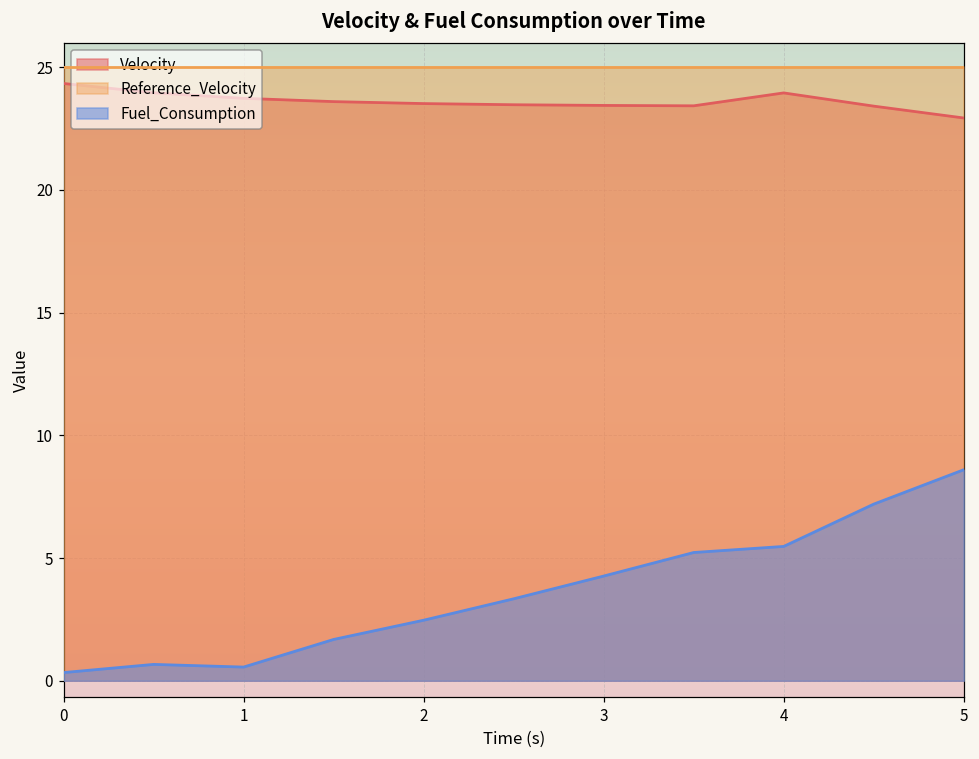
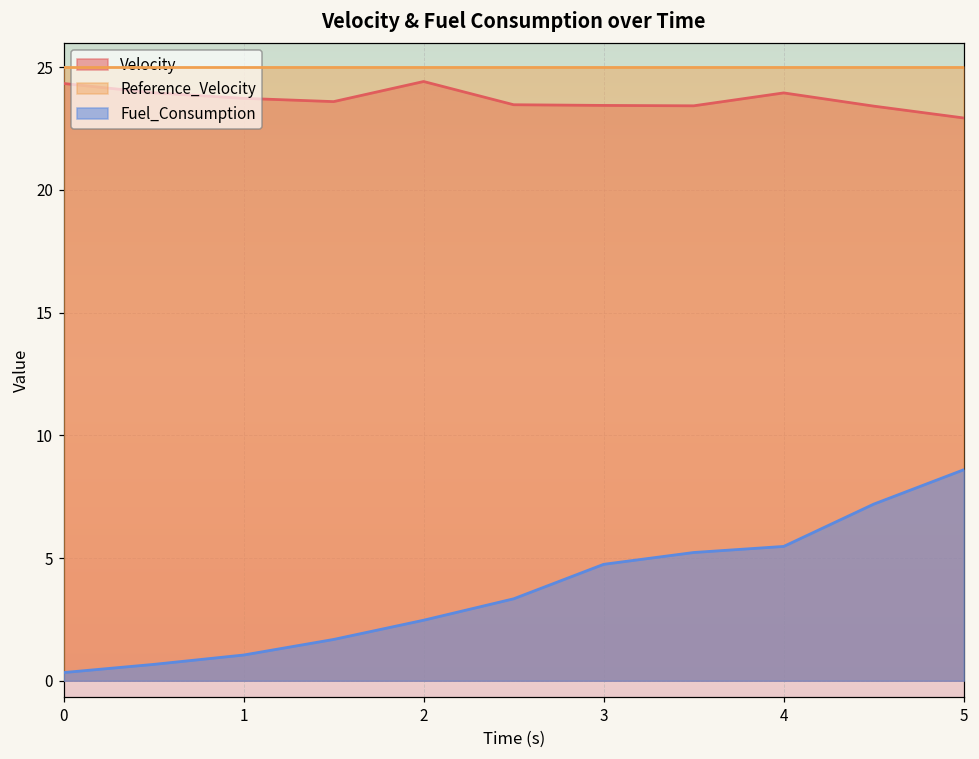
  {
    "Velocity": {
      "0": 24.3,
-     "2": 23.5,
+     "2": 24.4,
      "3": 23.4,
      "4": 24.0,
      "5": 22.9
    },
    "Reference_Velocity": {
      "0": 25.0,
      "2": 25.0,
      "3": 25.0,
      "4": 25.0,
      "5": 25.0
    },
    "Fuel_Consumption": {
      "0": 0.3,
-     "1": 0.6,
+     "1": 1.0,
      "2": 2.5,
-     "3": 4.3,
+     "3": 4.7,
      "4": 5.5,
      "5": 8.6
    }
  }
